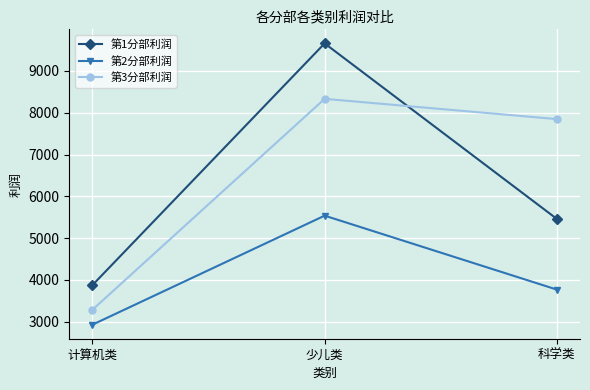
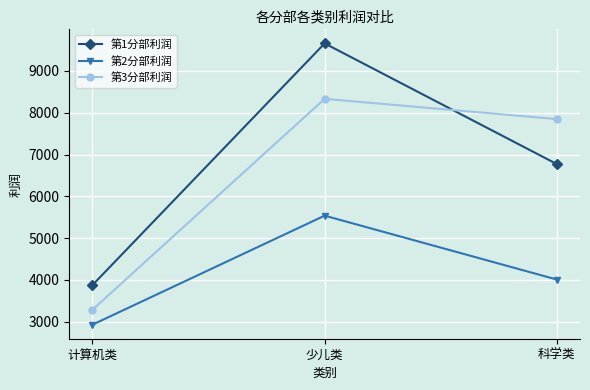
  {
    "第1分部利润": {
      "计算机类": 3900,
      "少儿类": 9700,
-     "科学类": 5500
+     "科学类": 6800
    },
    "第2分部利润": {
      "计算机类": 2900,
      "少儿类": 5500,
-     "科学类": 3800
+     "科学类": 4000
    },
    "第3分部利润": {
      "计算机类": 3300,
      "少儿类": 8300,
      "科学类": 7800
    }
  }
